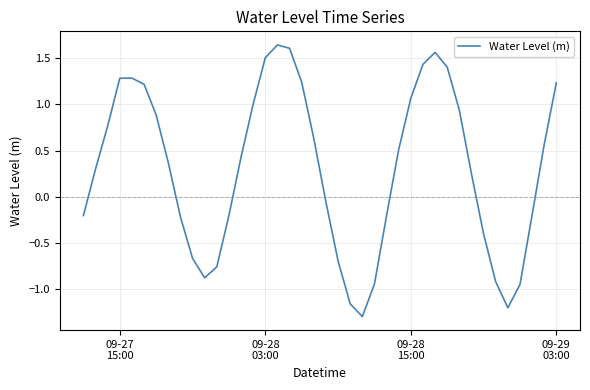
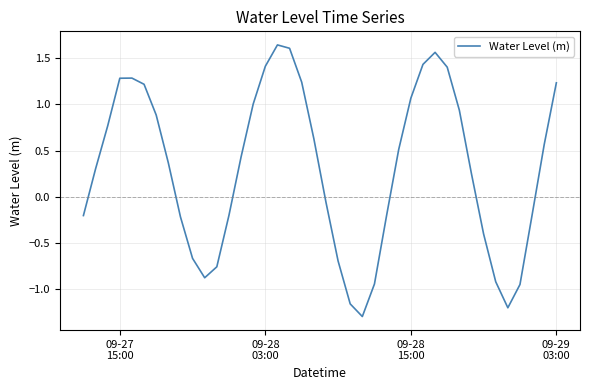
  {
    "09-27 15:00": 1.3,
-   "09-28 03:00": 1.5,
+   "09-28 03:00": 1.4,
    "09-28 15:00": 1.1,
    "09-29 03:00": 1.2
  }
